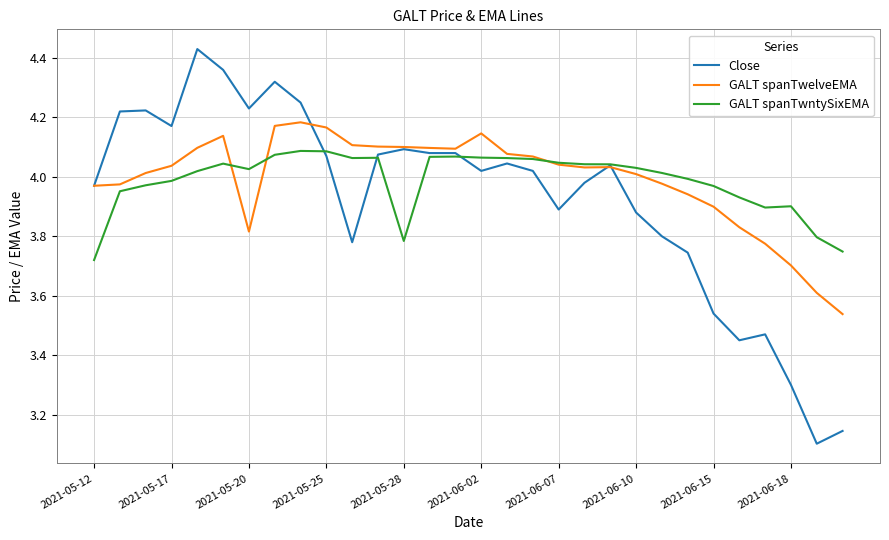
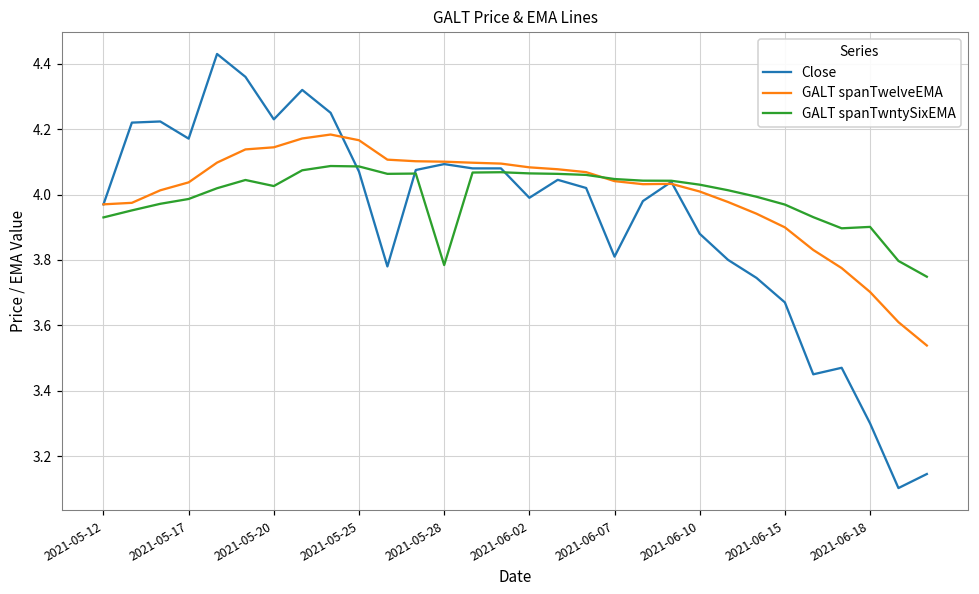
  {
    "Close": {
      "2021-05-17": 4.17,
      "2021-05-20": 4.23,
      "2021-05-25": 4.07,
-     "2021-06-02": 4.02,
-     "2021-06-07": 3.89,
+     "2021-06-02": 3.99,
+     "2021-06-07": 3.81,
      "2021-06-10": 3.88,
-     "2021-06-15": 3.54,
+     "2021-06-15": 3.67,
      "2021-06-18": 3.30
    },
    "GALT spanTwelveEMA": {
      "2021-05-17": 4.04,
-     "2021-05-20": 3.82,
+     "2021-05-20": 4.14,
      "2021-05-25": 4.17,
-     "2021-06-02": 4.15,
+     "2021-06-02": 4.08,
      "2021-06-10": 4.01,
      "2021-06-15": 3.90,
      "2021-06-18": 3.70
    },
    "GALT spanTwntySixEMA": {
-     "2021-05-12": 3.72,
+     "2021-05-12": 3.93,
      "2021-05-17": 3.99,
      "2021-05-20": 4.03,
      "2021-05-25": 4.09,
      "2021-05-28": 3.78,
      "2021-06-02": 4.06,
      "2021-06-10": 4.03,
      "2021-06-15": 3.97,
      "2021-06-18": 3.90
    }
  }
